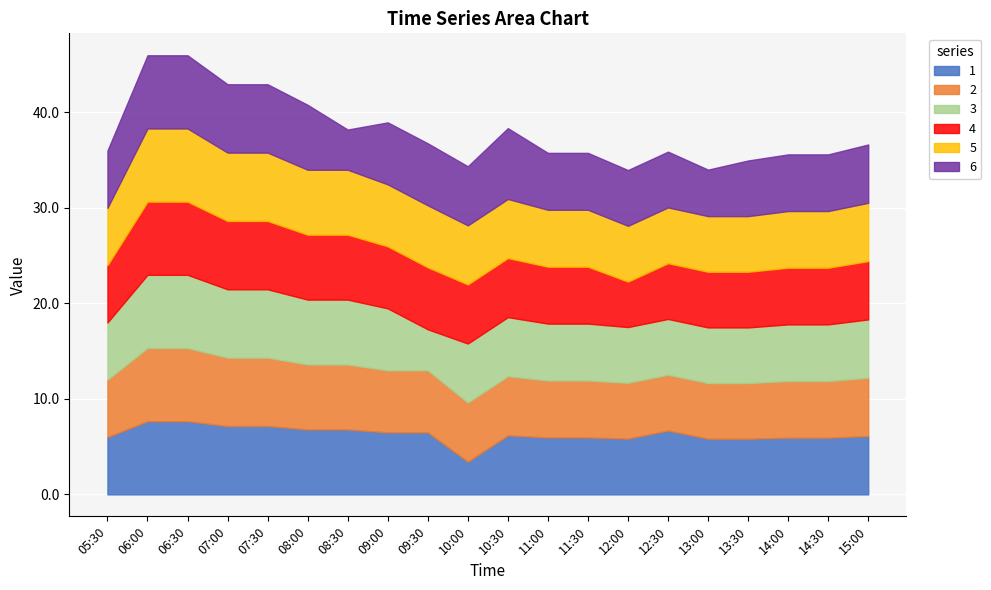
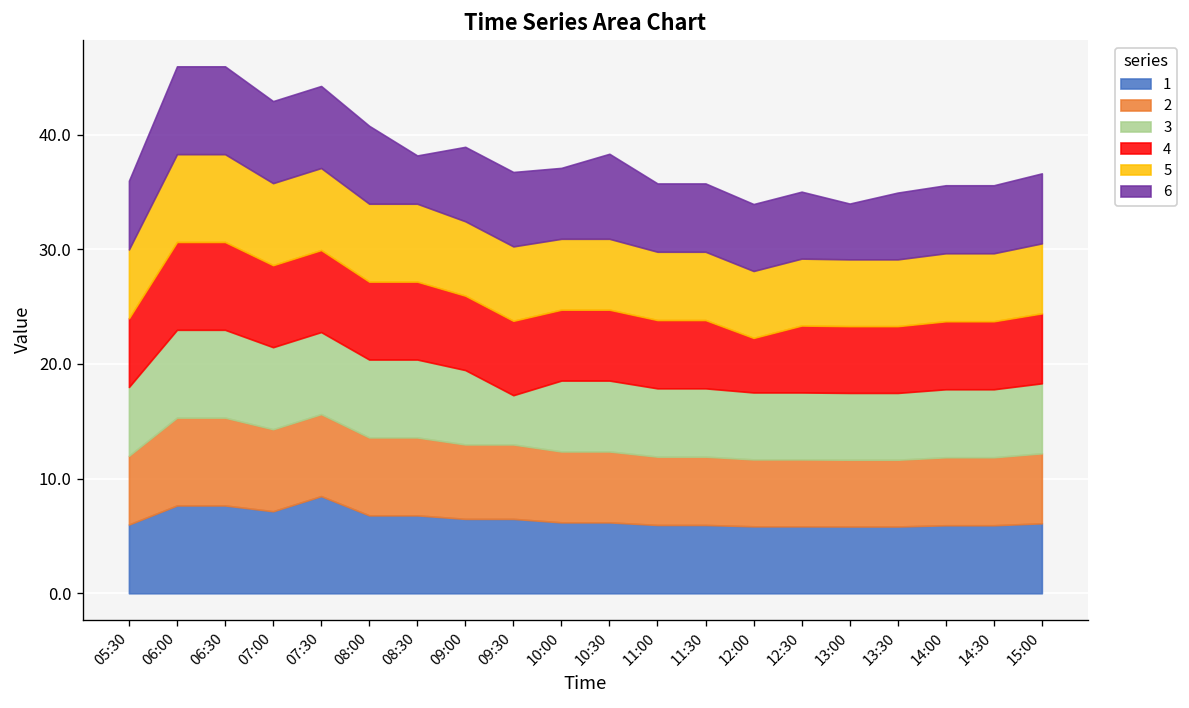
  {
    "1": {
      "05:30": 6,
      "06:00": 8,
      "06:30": 8,
      "07:00": 7,
-     "07:30": 7,
+     "07:30": 8,
      "08:00": 7,
      "08:30": 7,
      "09:00": 6,
      "09:30": 6,
-     "10:00": 3,
+     "10:00": 6,
      "10:30": 6,
      "11:00": 6,
      "11:30": 6,
      "12:00": 6,
-     "12:30": 7,
+     "12:30": 6,
      "13:00": 6,
      "13:30": 6,
      "14:00": 6,
      "14:30": 6,
      "15:00": 6
    },
    "2": {
      "05:30": 6,
      "06:00": 8,
      "06:30": 8,
      "07:00": 7,
      "07:30": 7,
      "08:00": 7,
      "08:30": 7,
      "09:00": 6,
      "09:30": 6,
      "10:00": 6,
      "10:30": 6,
      "11:00": 6,
      "11:30": 6,
      "12:00": 6,
      "12:30": 6,
      "13:00": 6,
      "13:30": 6,
      "14:00": 6,
      "14:30": 6,
      "15:00": 6
    },
    "3": {
      "05:30": 6,
      "06:00": 8,
      "06:30": 8,
      "07:00": 7,
      "07:30": 7,
      "08:00": 7,
      "08:30": 7,
      "09:00": 6,
      "09:30": 4,
      "10:00": 6,
      "10:30": 6,
      "11:00": 6,
      "11:30": 6,
      "12:00": 6,
      "12:30": 6,
      "13:00": 6,
      "13:30": 6,
      "14:00": 6,
      "14:30": 6,
      "15:00": 6
    },
    "4": {
      "05:30": 6,
      "06:00": 8,
      "06:30": 8,
      "07:00": 7,
      "07:30": 7,
      "08:00": 7,
      "08:30": 7,
      "09:00": 6,
      "09:30": 6,
      "10:00": 6,
      "10:30": 6,
      "11:00": 6,
      "11:30": 6,
      "12:00": 5,
      "12:30": 6,
      "13:00": 6,
      "13:30": 6,
      "14:00": 6,
      "14:30": 6,
      "15:00": 6
    },
    "5": {
      "05:30": 6,
      "06:00": 8,
      "06:30": 8,
      "07:00": 7,
      "07:30": 7,
      "08:00": 7,
      "08:30": 7,
      "09:00": 6,
      "09:30": 6,
      "10:00": 6,
      "10:30": 6,
      "11:00": 6,
      "11:30": 6,
      "12:00": 6,
      "12:30": 6,
      "13:00": 6,
      "13:30": 6,
      "14:00": 6,
      "14:30": 6,
      "15:00": 6
    },
    "6": {
      "05:30": 6,
      "06:00": 8,
      "06:30": 8,
      "07:00": 7,
      "07:30": 7,
      "08:00": 7,
      "08:30": 4,
      "09:00": 6,
      "09:30": 6,
      "10:00": 6,
      "10:30": 7,
      "11:00": 6,
      "11:30": 6,
      "12:00": 6,
      "12:30": 6,
      "13:00": 5,
      "13:30": 6,
      "14:00": 6,
      "14:30": 6,
      "15:00": 6
    }
  }
